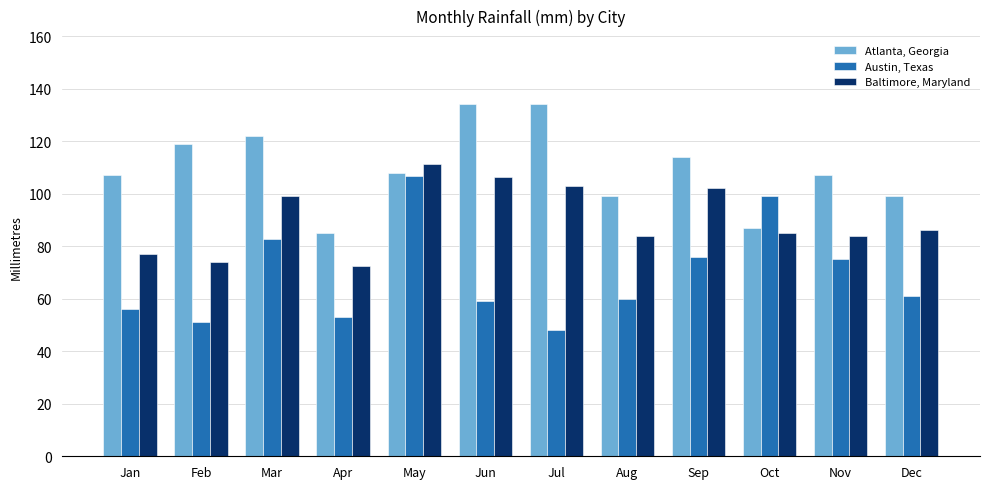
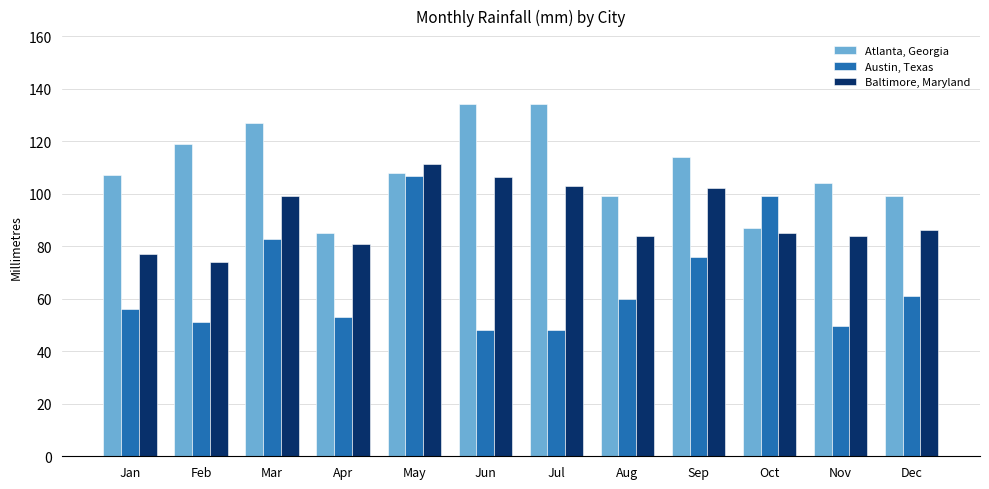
  {
    "Atlanta, Georgia": {
      "Jan": 107,
      "Feb": 119,
-     "Mar": 122,
+     "Mar": 127,
      "Apr": 85,
      "May": 108,
      "Jun": 134,
      "Jul": 134,
      "Aug": 99,
      "Sep": 114,
      "Oct": 87,
-     "Nov": 107,
+     "Nov": 104,
      "Dec": 99
    },
    "Austin, Texas": {
      "Jan": 56,
      "Feb": 51,
      "Mar": 83,
      "Apr": 53,
      "May": 107,
-     "Jun": 59,
+     "Jun": 48,
      "Jul": 48,
      "Aug": 60,
      "Sep": 76,
      "Oct": 99,
-     "Nov": 75,
+     "Nov": 50,
      "Dec": 61
    },
    "Baltimore, Maryland": {
      "Jan": 77,
      "Feb": 74,
      "Mar": 99,
-     "Apr": 72,
+     "Apr": 81,
      "May": 111,
      "Jun": 107,
      "Jul": 103,
      "Aug": 84,
      "Sep": 102,
      "Oct": 85,
      "Nov": 84,
      "Dec": 86
    }
  }
